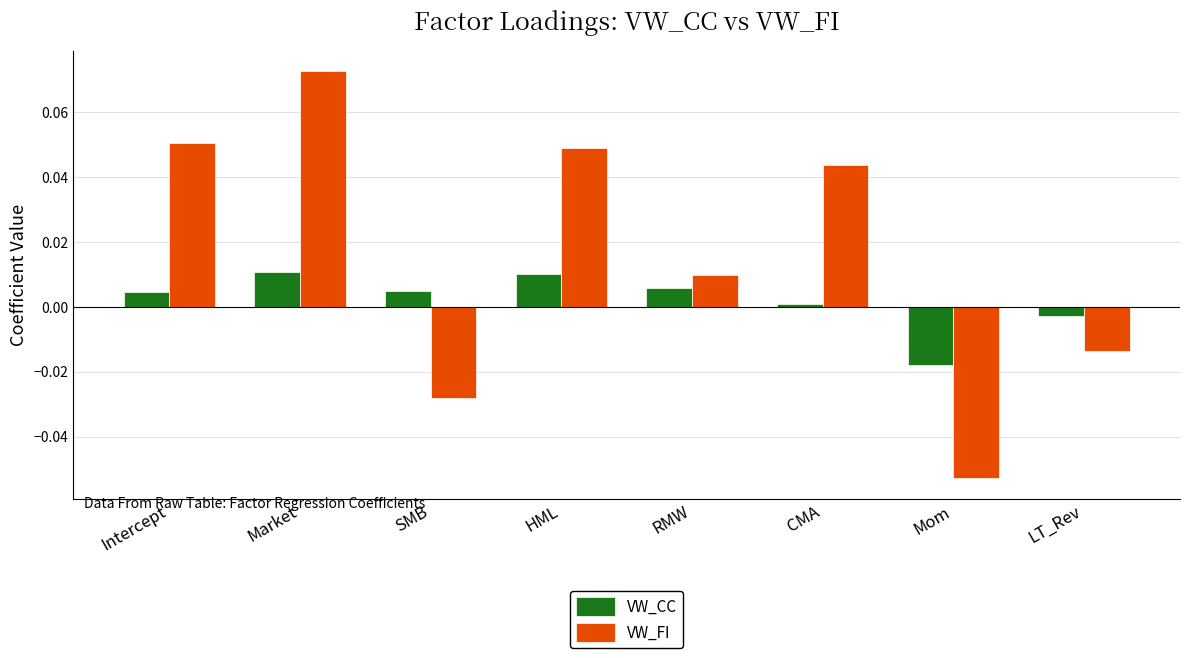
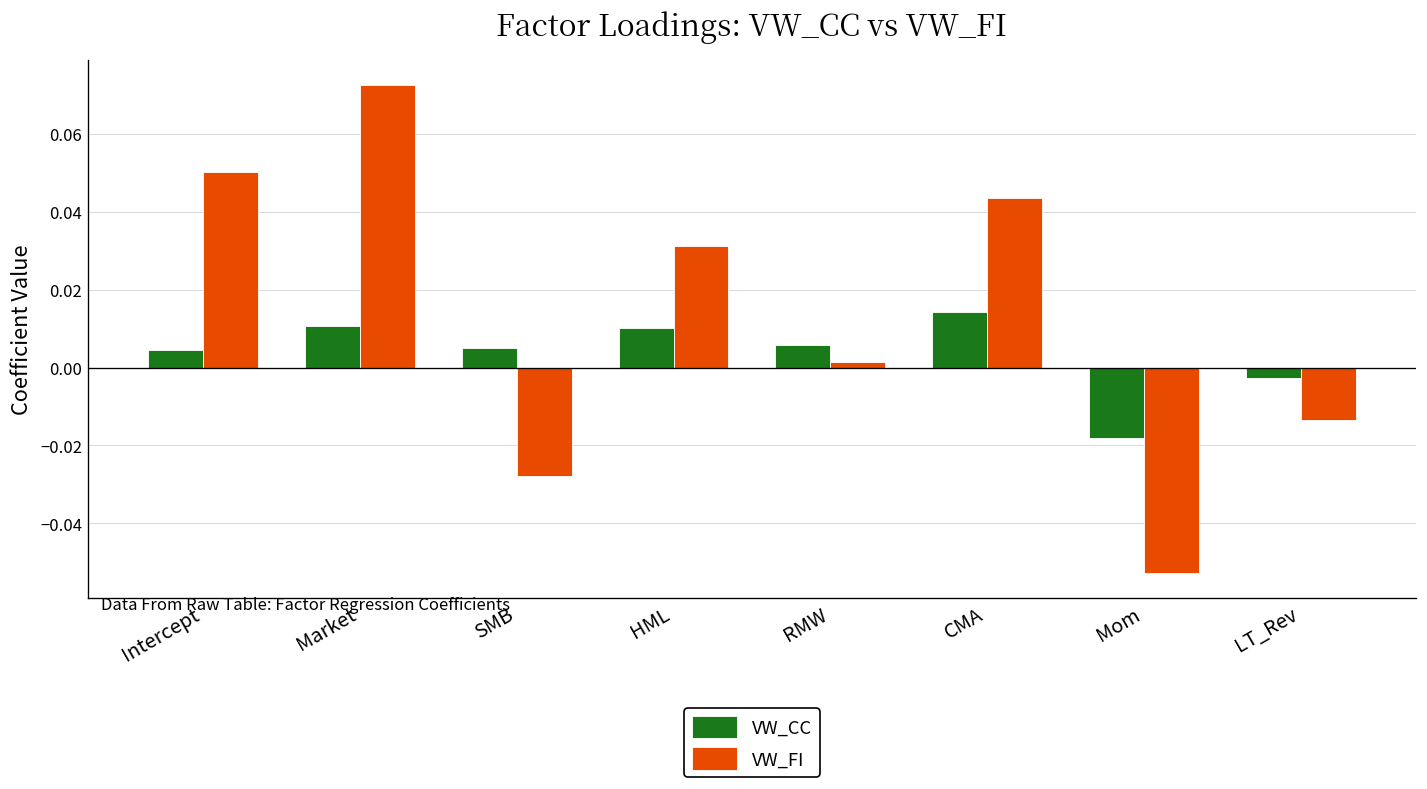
  {
    "VW_CC": {
      "Intercept": 0.005,
      "Market": 0.011,
      "SMB": 0.005,
      "HML": 0.010,
      "RMW": 0.006,
-     "CMA": 0.001,
+     "CMA": 0.014,
      "Mom": -0.018,
      "LT_Rev": -0.003
    },
    "VW_FI": {
      "Intercept": 0.050,
      "Market": 0.073,
      "SMB": -0.028,
-     "HML": 0.049,
-     "RMW": 0.010,
+     "HML": 0.031,
+     "RMW": 0.002,
      "CMA": 0.044,
      "Mom": -0.053,
      "LT_Rev": -0.014
    }
  }
